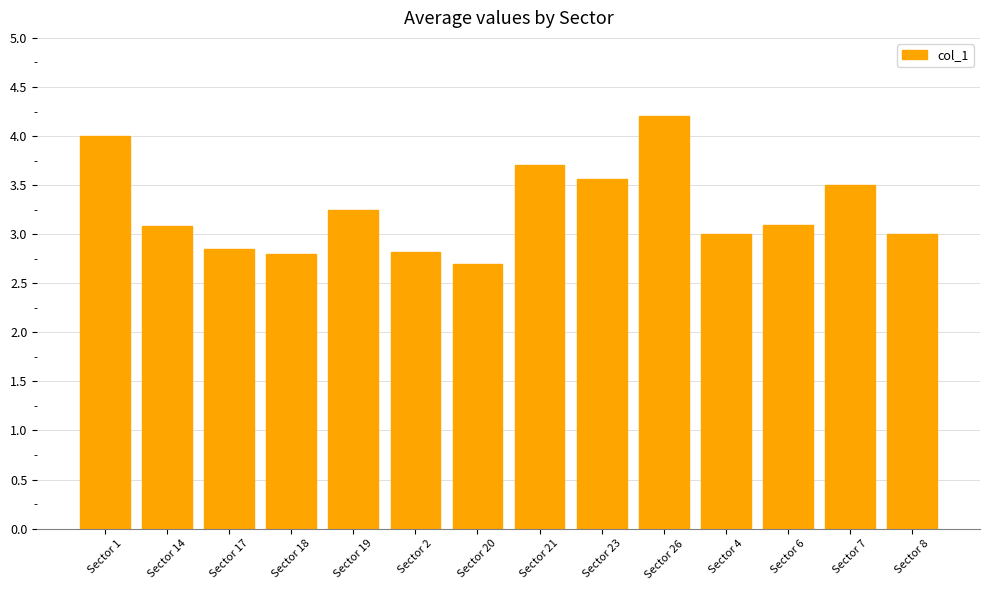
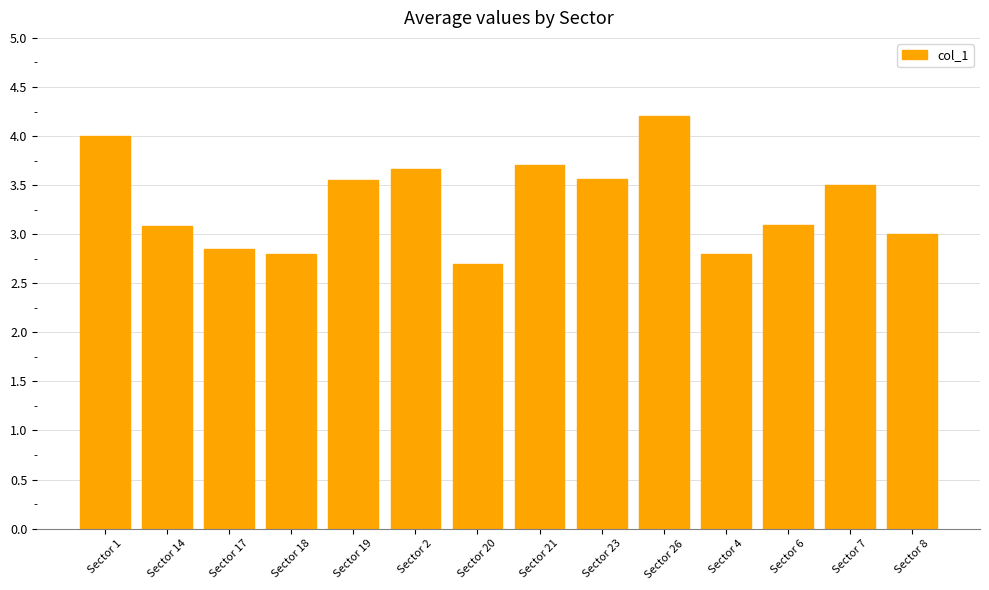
  {
    "Sector 1": 4.0,
    "Sector 14": 3.1,
    "Sector 17": 2.8,
    "Sector 18": 2.8,
-   "Sector 19": 3.3,
-   "Sector 2": 2.8,
+   "Sector 19": 3.6,
+   "Sector 2": 3.7,
    "Sector 20": 2.7,
    "Sector 21": 3.7,
    "Sector 23": 3.6,
    "Sector 26": 4.2,
-   "Sector 4": 3.0,
+   "Sector 4": 2.8,
    "Sector 6": 3.1,
    "Sector 7": 3.5,
    "Sector 8": 3.0
  }
